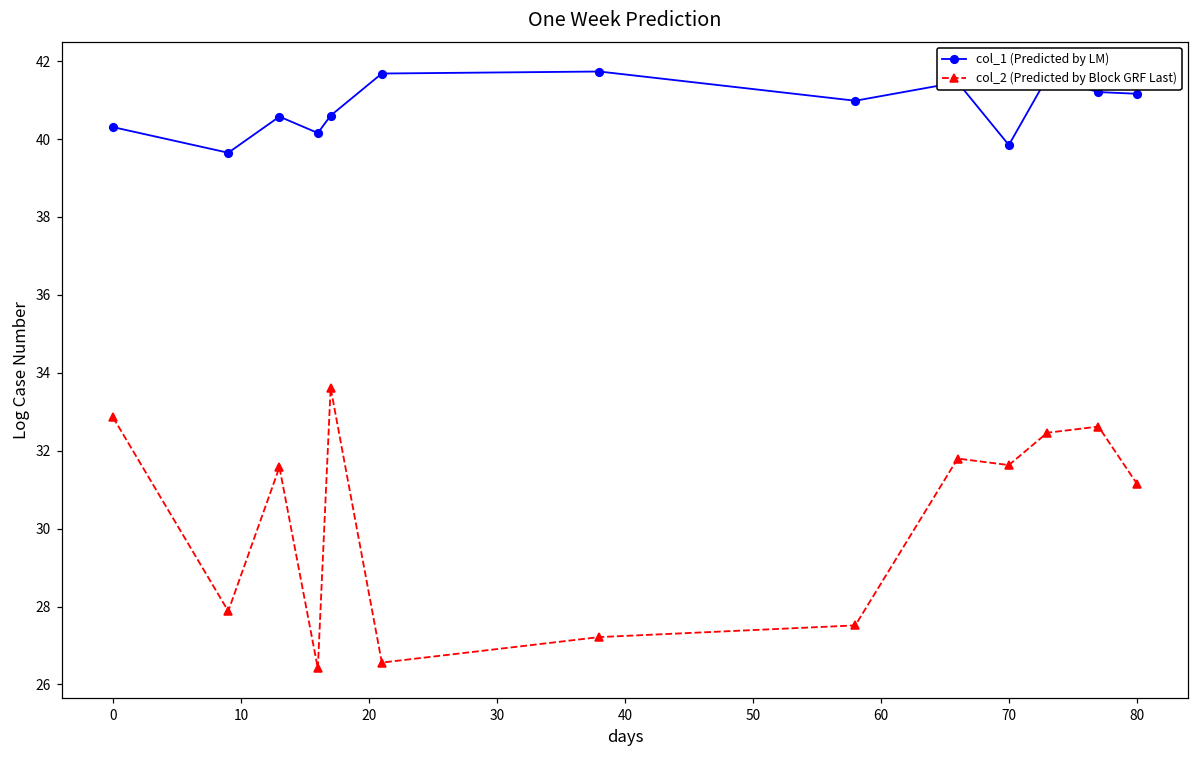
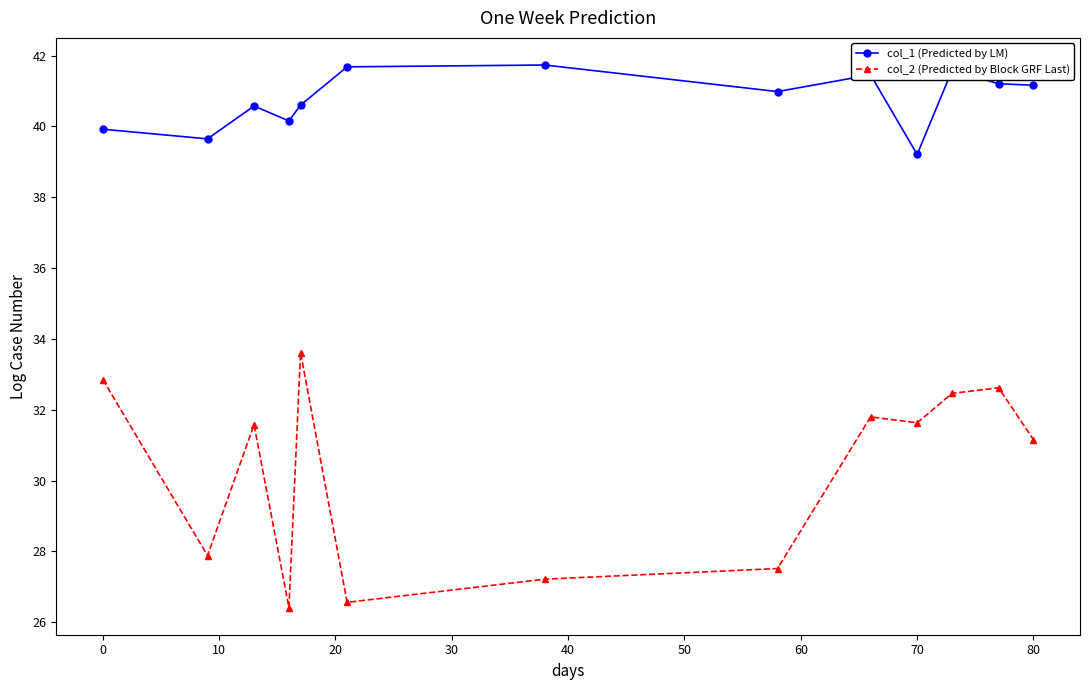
  {
    "col_1 (Predicted by LM)": {
-     "0": 40.3,
-     "70": 39.8,
+     "0": 39.9,
+     "70": 39.2,
      "80": 41.2
    },
    "col_2 (Predicted by Block GRF Last)": {
      "0": 32.9,
      "70": 31.6,
      "80": 31.2
    }
  }
